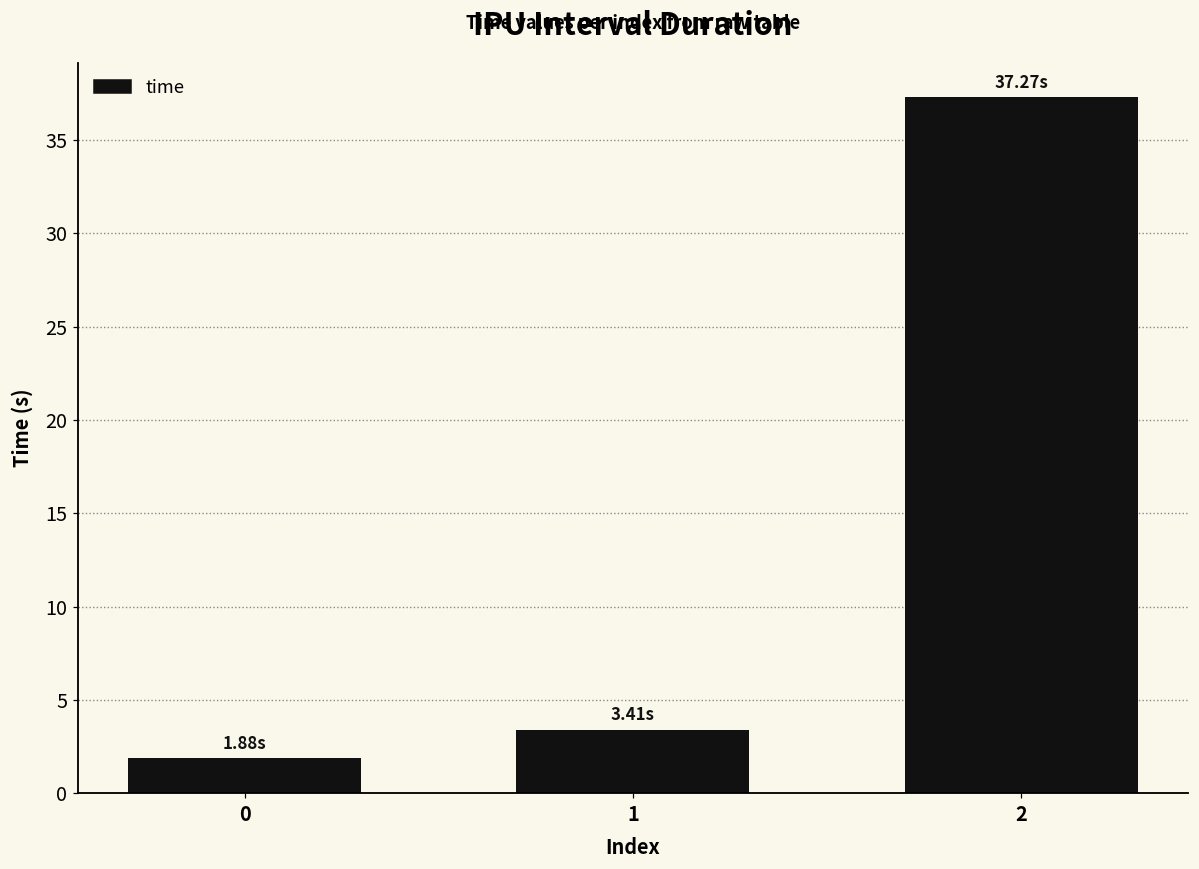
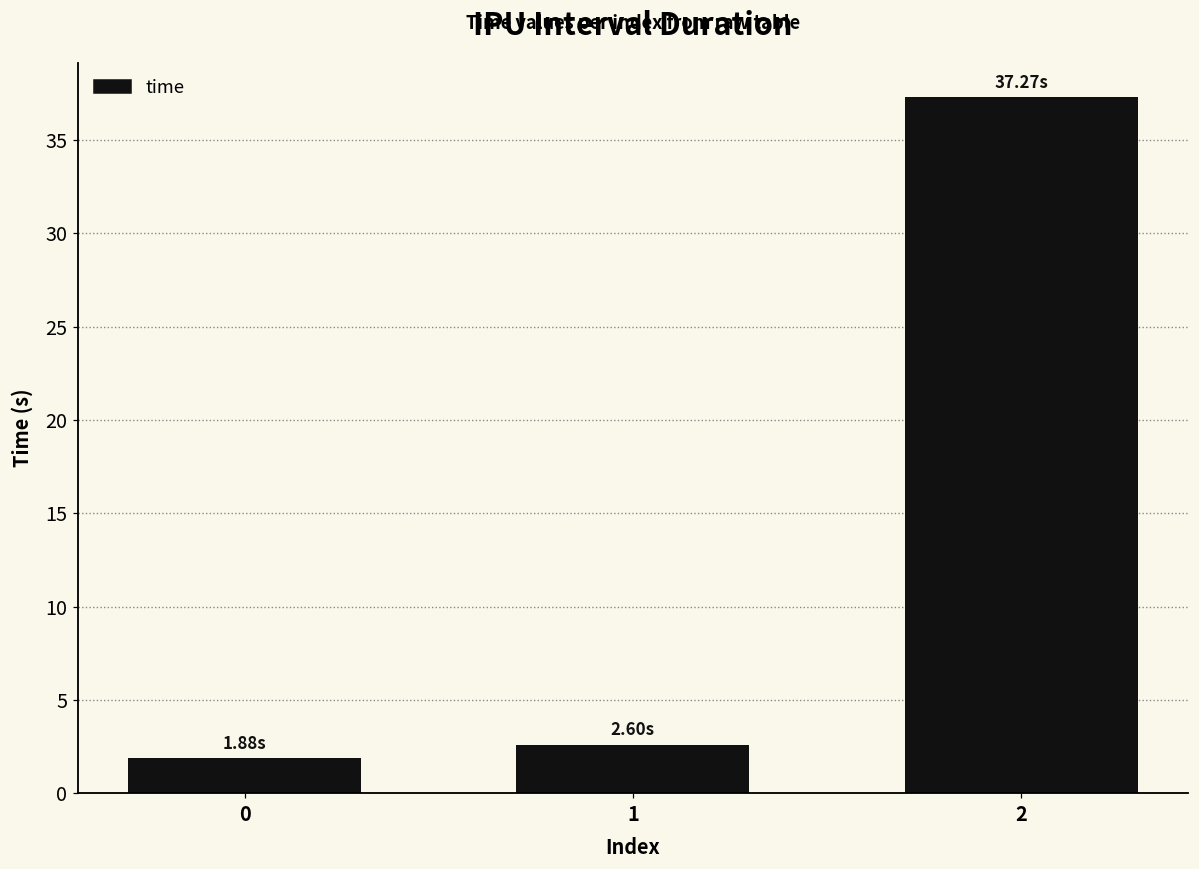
  {
    "0": "1.88s",
-   "1": "3.41s",
+   "1": "2.60s",
    "2": "37.27s"
  }
